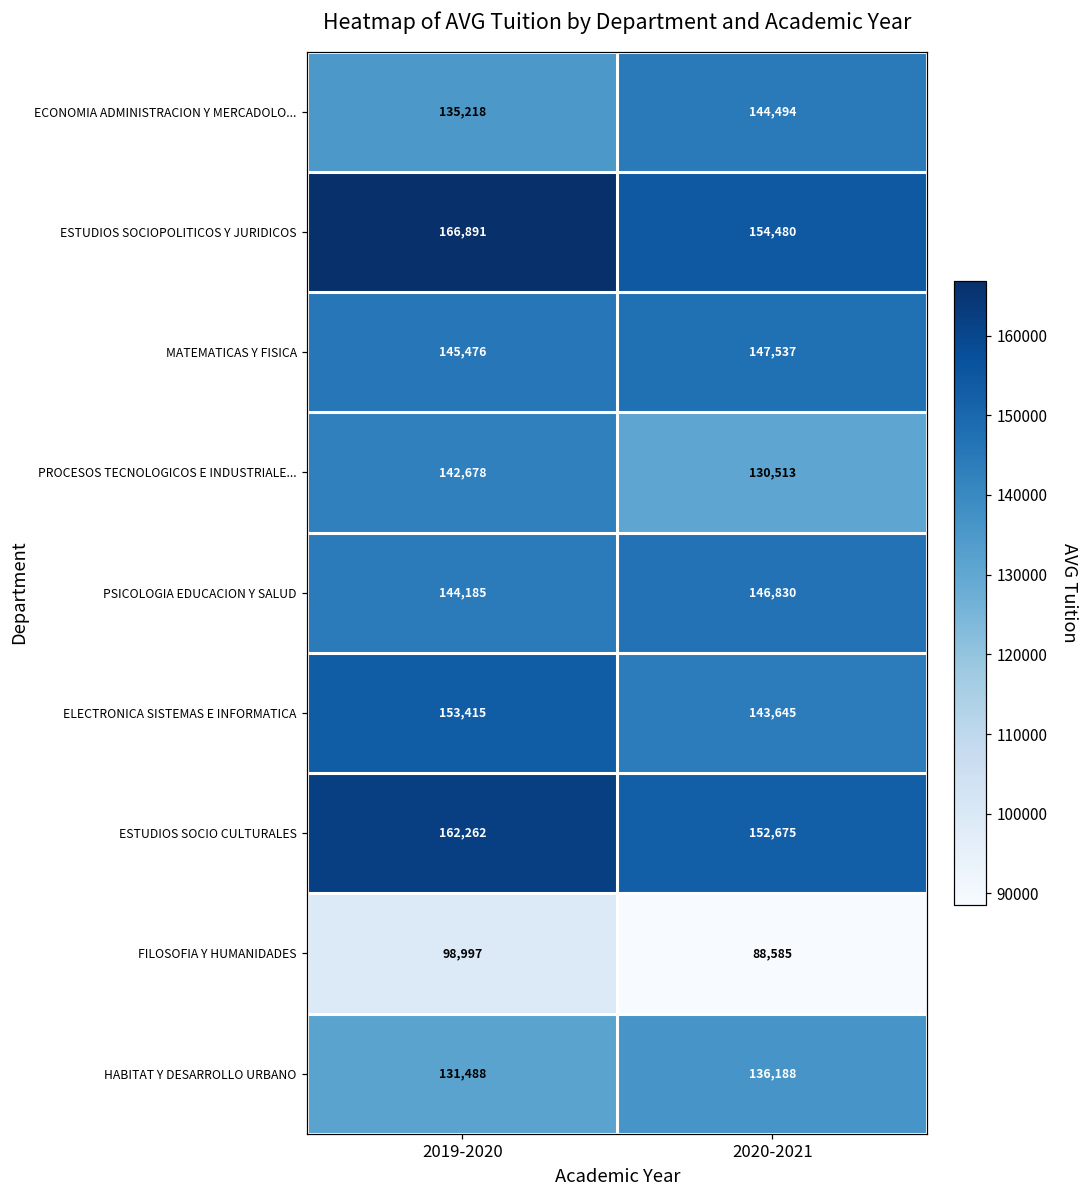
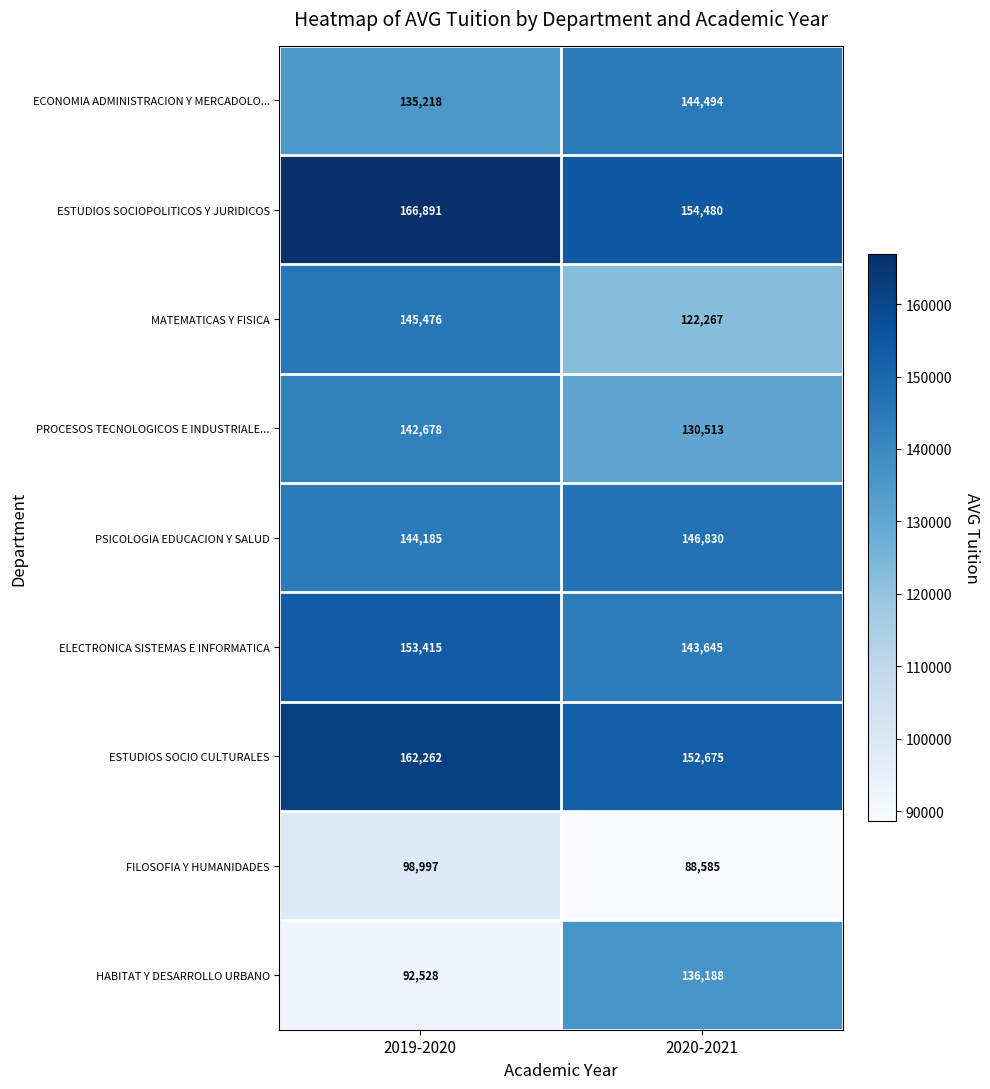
  {
    "ECONOMIA ADMINISTRACION Y MERCADOLO...": {
      "2019-2020": "135,218",
      "2020-2021": "144,494"
    },
    "ESTUDIOS SOCIOPOLITICOS Y JURIDICOS": {
      "2019-2020": "166,891",
      "2020-2021": "154,480"
    },
    "MATEMATICAS Y FISICA": {
      "2019-2020": "145,476",
-     "2020-2021": "147,537"
+     "2020-2021": "122,267"
    },
    "PROCESOS TECNOLOGICOS E INDUSTRIALE...": {
      "2019-2020": "142,678",
      "2020-2021": "130,513"
    },
    "PSICOLOGIA EDUCACION Y SALUD": {
      "2019-2020": "144,185",
      "2020-2021": "146,830"
    },
    "ELECTRONICA SISTEMAS E INFORMATICA": {
      "2019-2020": "153,415",
      "2020-2021": "143,645"
    },
    "ESTUDIOS SOCIO CULTURALES": {
      "2019-2020": "162,262",
      "2020-2021": "152,675"
    },
    "FILOSOFIA Y HUMANIDADES": {
      "2019-2020": "98,997",
      "2020-2021": "88,585"
    },
    "HABITAT Y DESARROLLO URBANO": {
-     "2019-2020": "131,488",
+     "2019-2020": "92,528",
      "2020-2021": "136,188"
    }
  }
